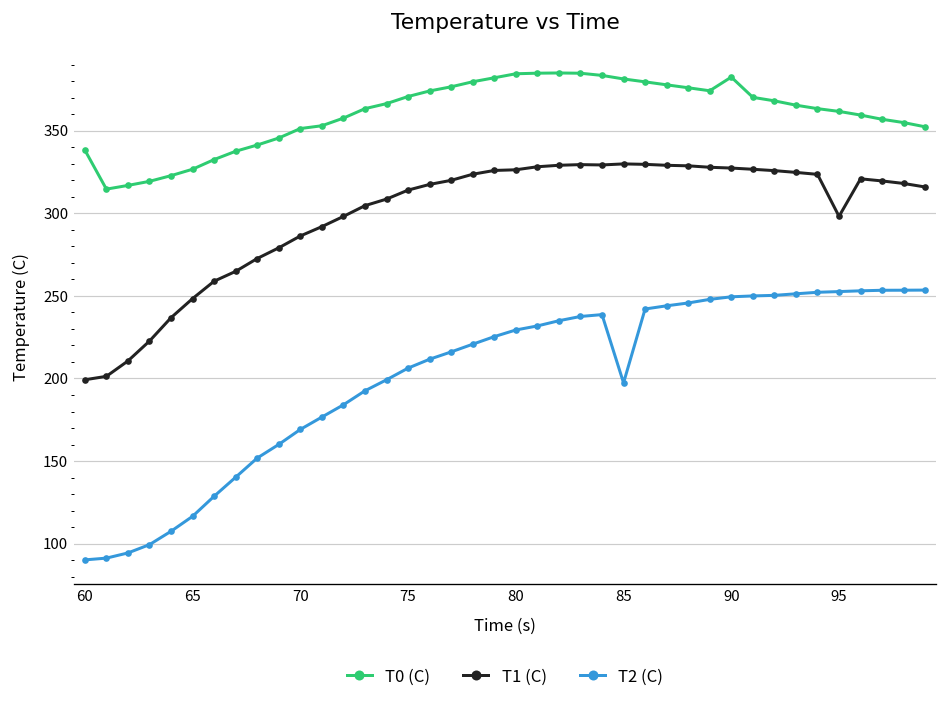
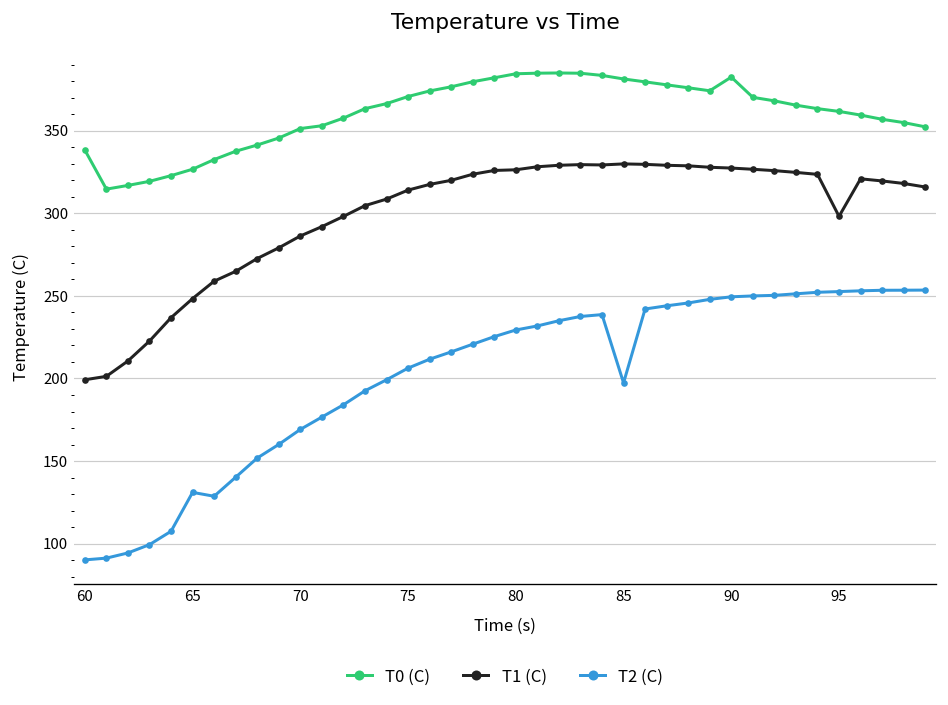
  {
    "T0 (C)": {
      "60": 338,
      "65": 327,
      "70": 351,
      "75": 371,
      "80": 384,
      "85": 381,
      "90": 382,
      "95": 362
    },
    "T1 (C)": {
      "60": 199,
      "65": 248,
      "70": 286,
      "75": 314,
      "80": 326,
      "85": 330,
      "90": 327,
      "95": 298
    },
    "T2 (C)": {
      "60": 90,
-     "65": 117,
+     "65": 131,
      "70": 169,
      "75": 206,
      "80": 229,
      "85": 197,
      "90": 249,
      "95": 253
    }
  }
